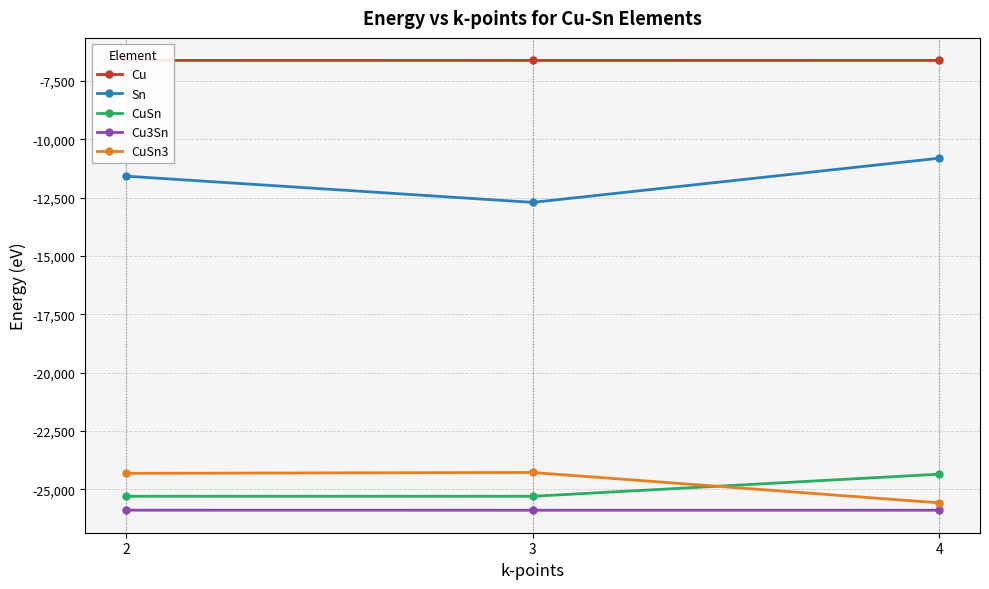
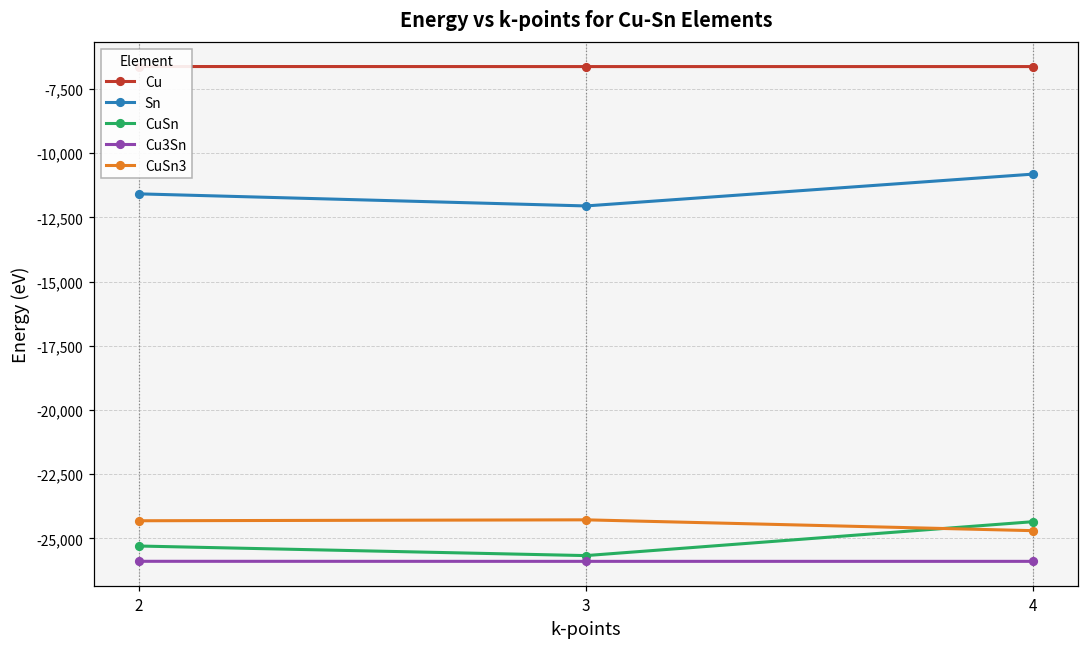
  {
    "Cu": {
      "3": "-6,600",
      "4": "-6,600"
    },
    "Sn": {
      "2": "-11,600",
-     "3": "-12,700",
+     "3": "-12,100",
      "4": "-10,800"
    },
    "CuSn": {
      "2": "-25,300",
-     "3": "-25,300",
+     "3": "-25,700",
      "4": "-24,400"
    },
    "Cu3Sn": {
      "2": "-25,900",
      "3": "-25,900",
      "4": "-25,900"
    },
    "CuSn3": {
      "2": "-24,300",
      "3": "-24,300",
-     "4": "-25,600"
+     "4": "-24,700"
    }
  }
